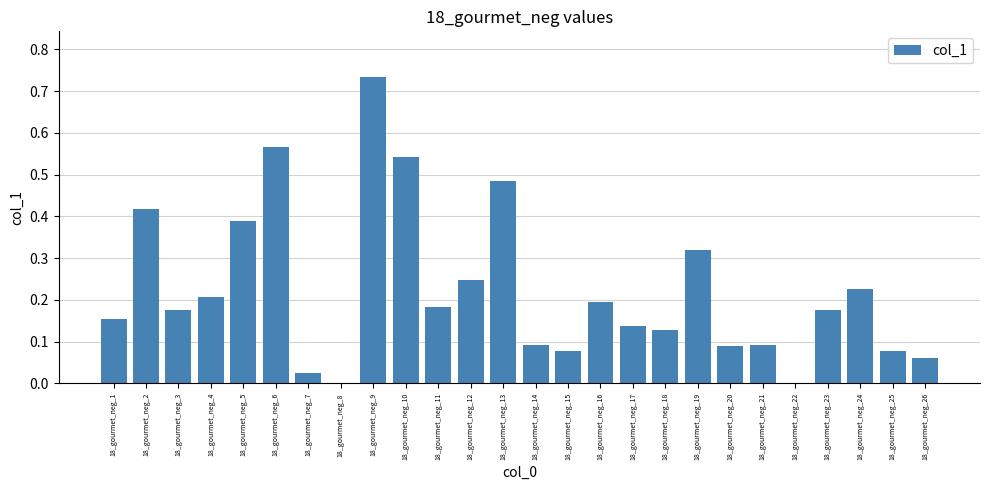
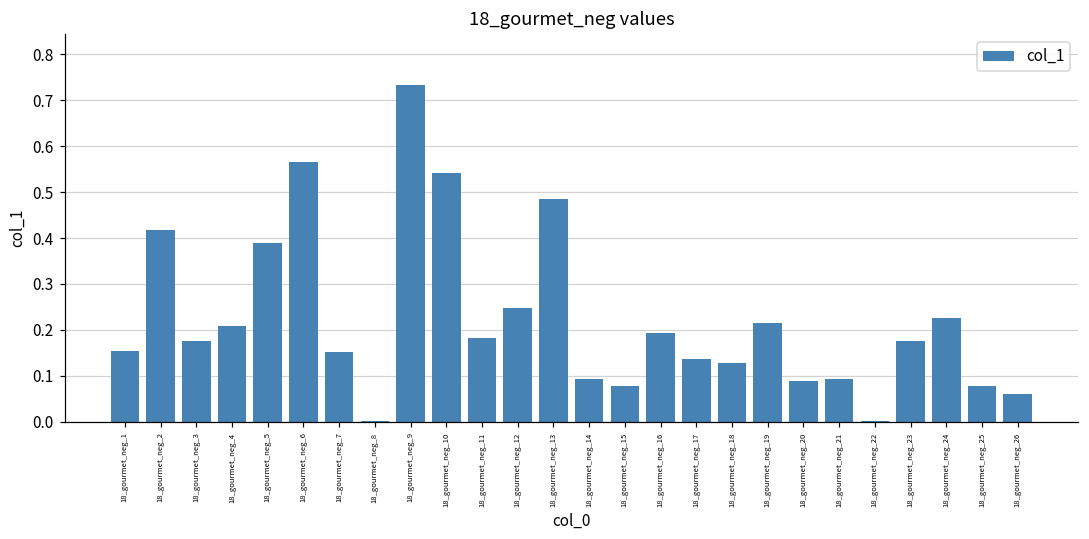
  {
    "18_gourmet_neg_1": 0.15,
    "18_gourmet_neg_2": 0.42,
    "18_gourmet_neg_3": 0.18,
    "18_gourmet_neg_4": 0.21,
    "18_gourmet_neg_5": 0.39,
    "18_gourmet_neg_6": 0.57,
-   "18_gourmet_neg_7": 0.02,
+   "18_gourmet_neg_7": 0.15,
    "18_gourmet_neg_9": 0.73,
    "18_gourmet_neg_10": 0.54,
    "18_gourmet_neg_11": 0.18,
    "18_gourmet_neg_12": 0.25,
    "18_gourmet_neg_13": 0.48,
    "18_gourmet_neg_14": 0.09,
    "18_gourmet_neg_15": 0.08,
    "18_gourmet_neg_16": 0.19,
    "18_gourmet_neg_17": 0.14,
    "18_gourmet_neg_18": 0.13,
-   "18_gourmet_neg_19": 0.32,
+   "18_gourmet_neg_19": 0.22,
    "18_gourmet_neg_20": 0.09,
    "18_gourmet_neg_21": 0.09,
    "18_gourmet_neg_23": 0.18,
    "18_gourmet_neg_24": 0.23,
    "18_gourmet_neg_25": 0.08,
    "18_gourmet_neg_26": 0.06
  }
